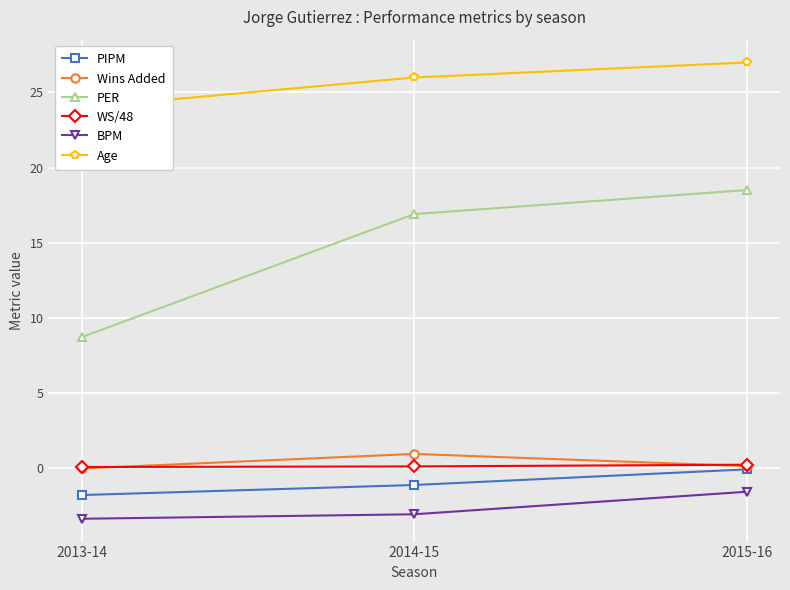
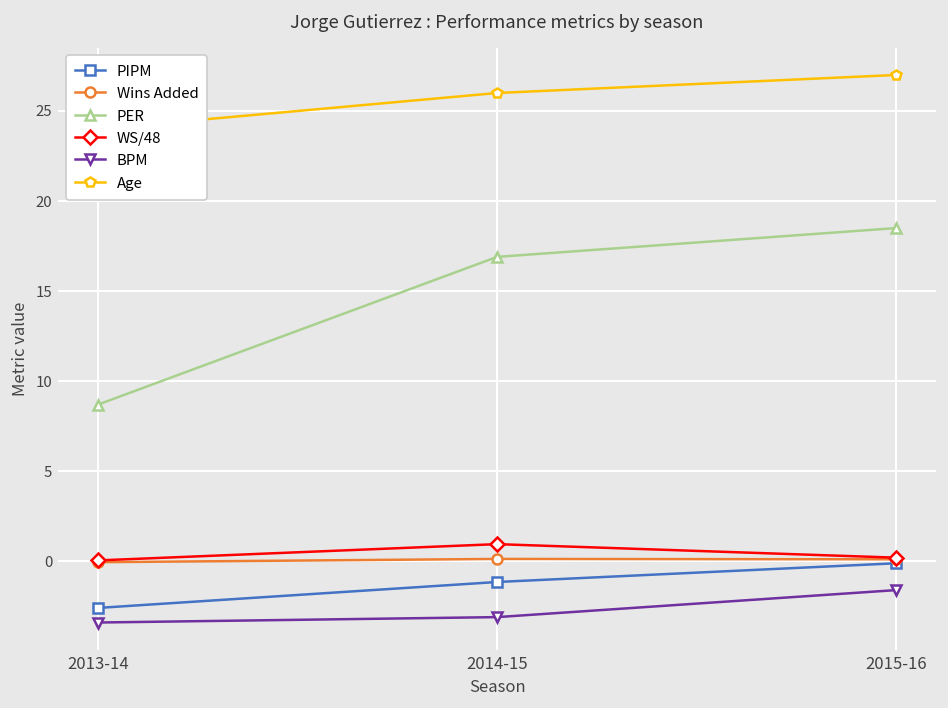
  {
    "PIPM": {
-     "2013-14": -1.8,
+     "2013-14": -2.6,
      "2014-15": -1.2,
      "2015-16": -0.1
    },
    "Wins Added": {
-     "2014-15": 0.9
+     "2014-15": 0.1
    },
    "PER": {
      "2013-14": 8.7,
      "2014-15": 16.9,
      "2015-16": 18.5
    },
    "WS/48": {
-     "2014-15": 0.1
+     "2014-15": 1.0
    },
    "BPM": {
      "2013-14": -3.4,
      "2014-15": -3.1,
      "2015-16": -1.6
    },
    "Age": {
      "2014-15": 26.0,
      "2015-16": 27.0
    }
  }
